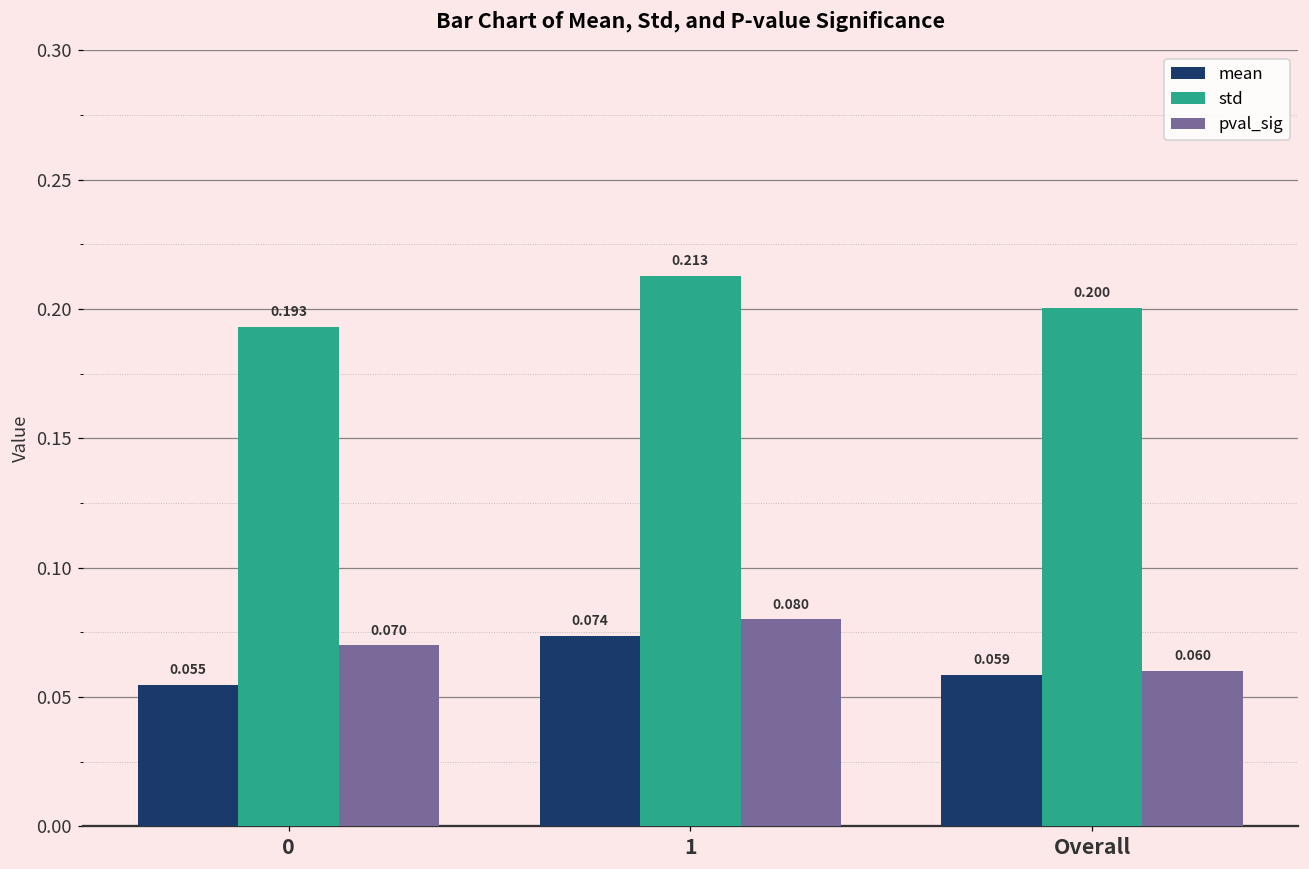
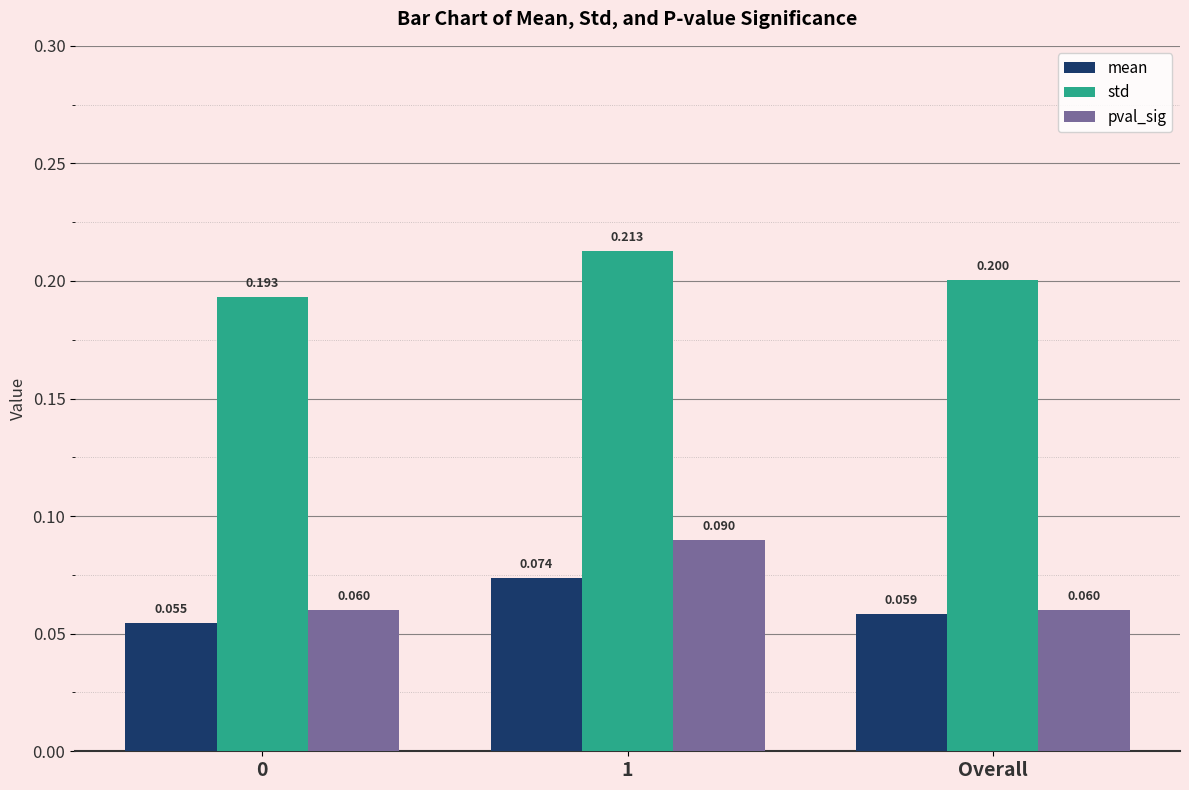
  {
    "mean": {
      "0": 0.055,
      "1": 0.074,
      "Overall": 0.059
    },
    "std": {
      "0": 0.193,
      "1": 0.213,
      "Overall": 0.200
    },
    "pval_sig": {
-     "0": 0.070,
-     "1": 0.080,
+     "0": 0.060,
+     "1": 0.090,
      "Overall": 0.060
    }
  }
